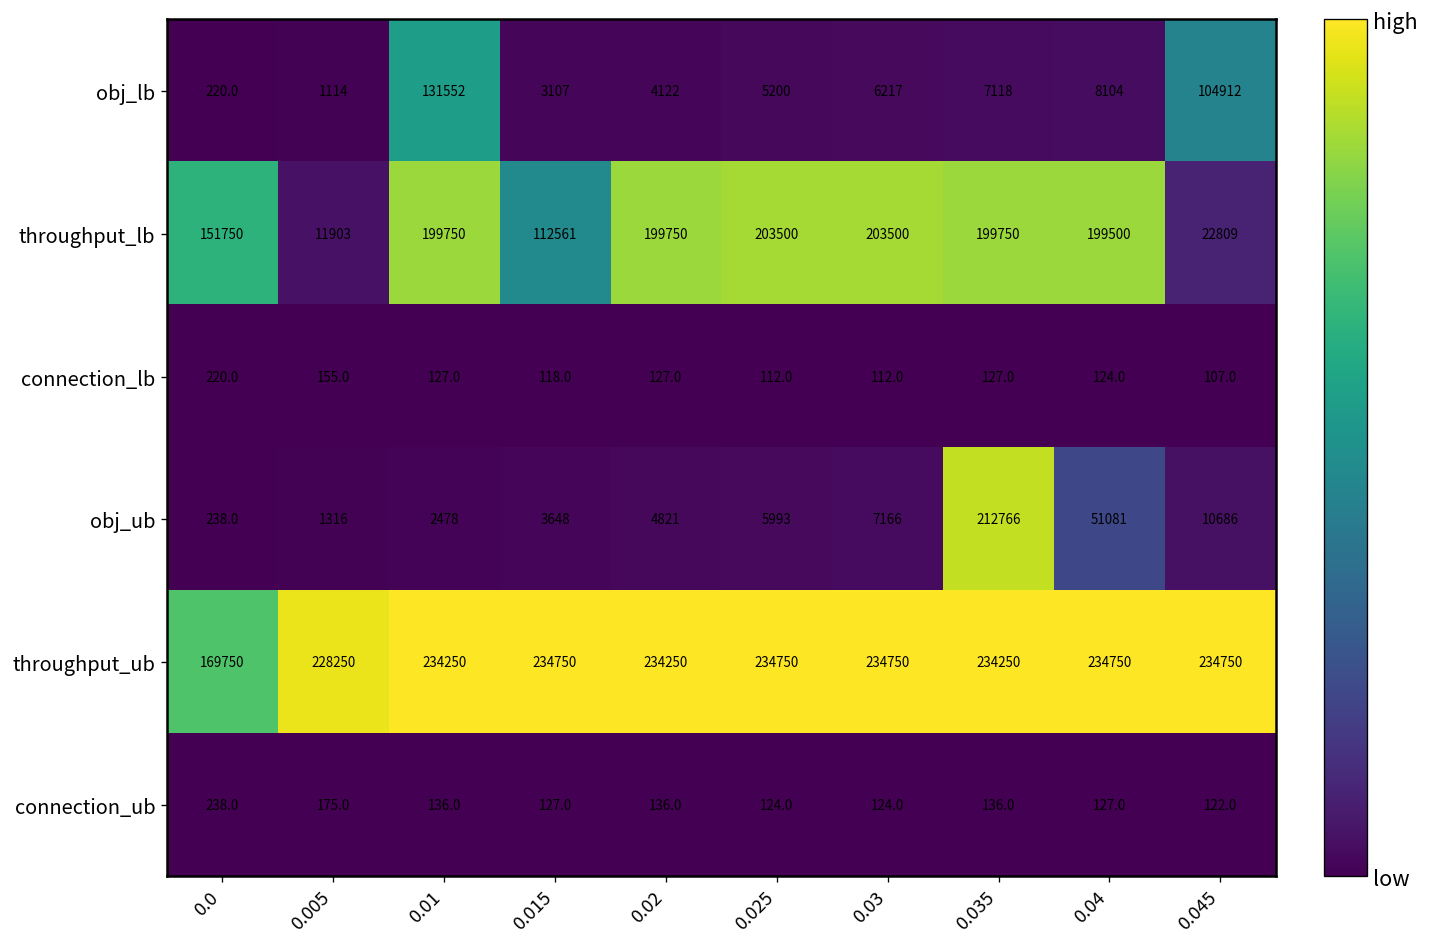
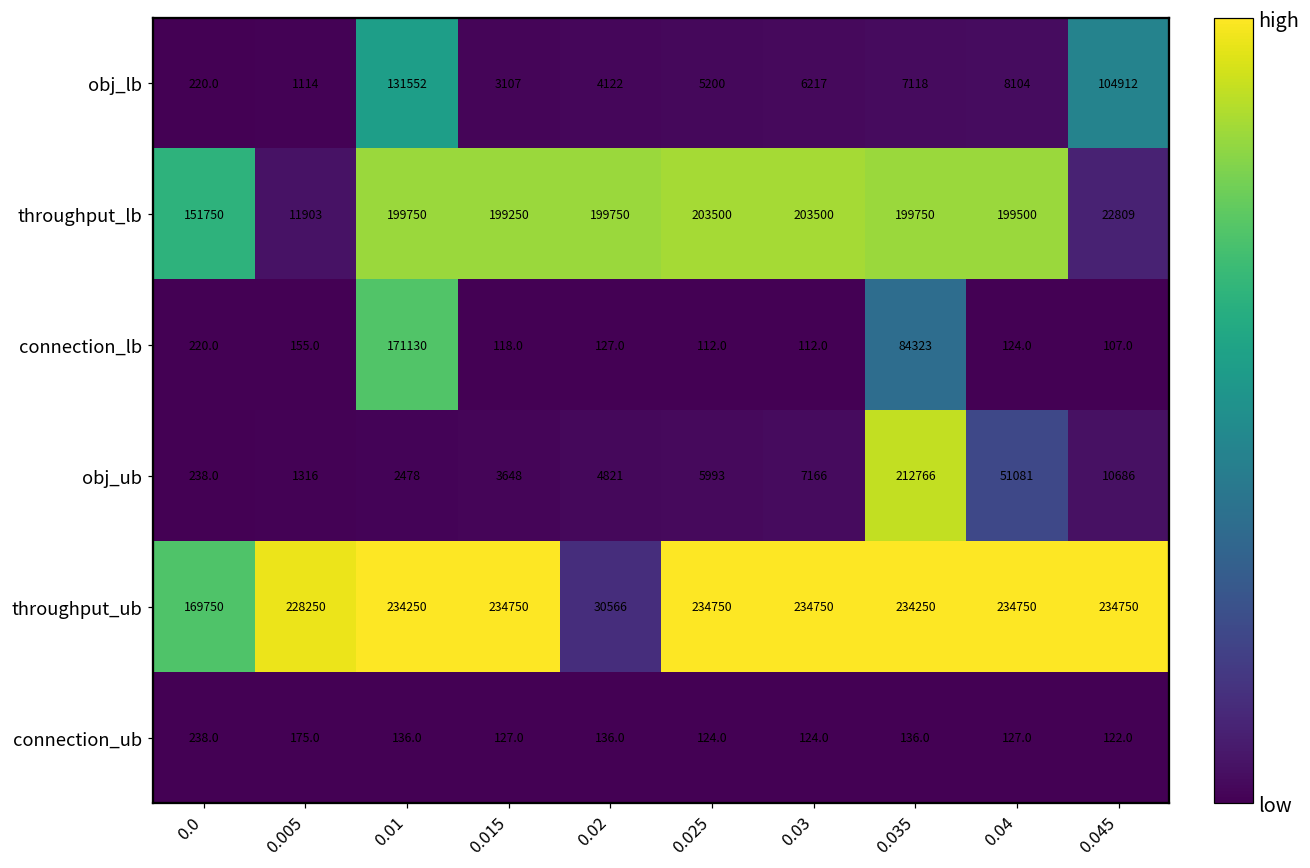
  {
    "obj_lb": {
      "0.0": 220.0,
      "0.005": 1114,
      "0.01": 131552,
      "0.015": 3107,
      "0.02": 4122,
      "0.025": 5200,
      "0.03": 6217,
      "0.035": 7118,
      "0.04": 8104,
      "0.045": 104912
    },
    "throughput_lb": {
      "0.0": 151750,
      "0.005": 11903,
      "0.01": 199750,
-     "0.015": 112561,
+     "0.015": 199250,
      "0.02": 199750,
      "0.025": 203500,
      "0.03": 203500,
      "0.035": 199750,
      "0.04": 199500,
      "0.045": 22809
    },
    "connection_lb": {
      "0.0": 220.0,
      "0.005": 155.0,
-     "0.01": 127.0,
+     "0.01": 171130,
      "0.015": 118.0,
      "0.02": 127.0,
      "0.025": 112.0,
      "0.03": 112.0,
-     "0.035": 127.0,
+     "0.035": 84323,
      "0.04": 124.0,
      "0.045": 107.0
    },
    "obj_ub": {
      "0.0": 238.0,
      "0.005": 1316,
      "0.01": 2478,
      "0.015": 3648,
      "0.02": 4821,
      "0.025": 5993,
      "0.03": 7166,
      "0.035": 212766,
      "0.04": 51081,
      "0.045": 10686
    },
    "throughput_ub": {
      "0.0": 169750,
      "0.005": 228250,
      "0.01": 234250,
      "0.015": 234750,
-     "0.02": 234250,
+     "0.02": 30566,
      "0.025": 234750,
      "0.03": 234750,
      "0.035": 234250,
      "0.04": 234750,
      "0.045": 234750
    },
    "connection_ub": {
      "0.0": 238.0,
      "0.005": 175.0,
      "0.01": 136.0,
      "0.015": 127.0,
      "0.02": 136.0,
      "0.025": 124.0,
      "0.03": 124.0,
      "0.035": 136.0,
      "0.04": 127.0,
      "0.045": 122.0
    }
  }
